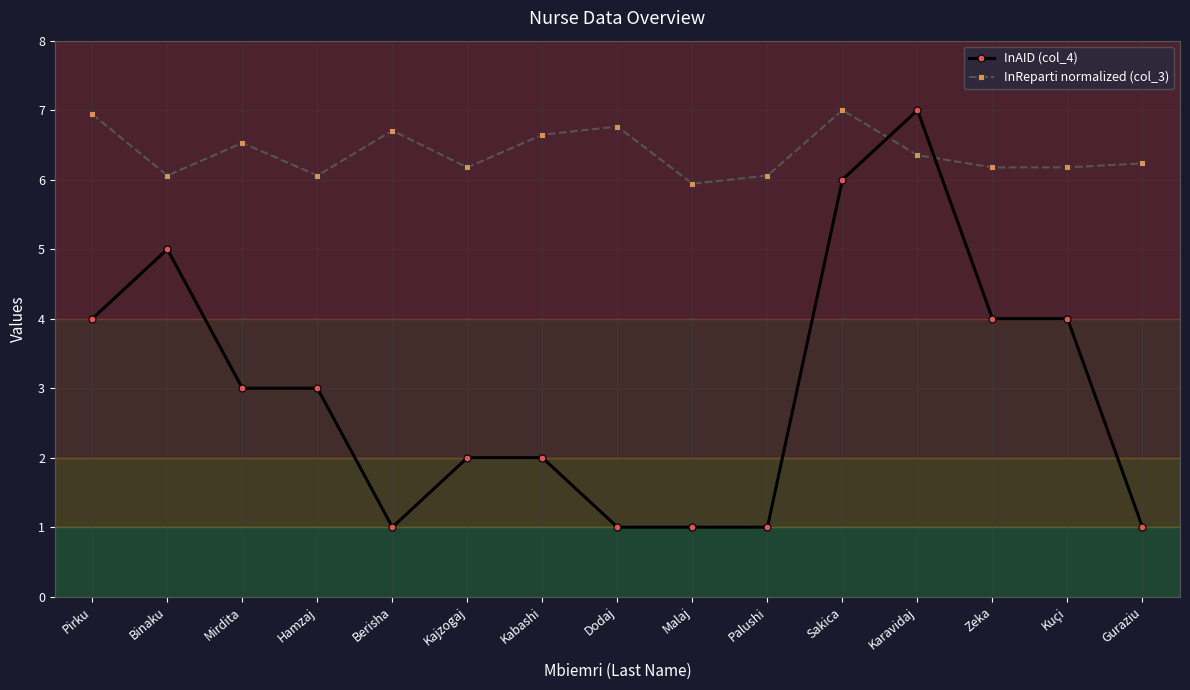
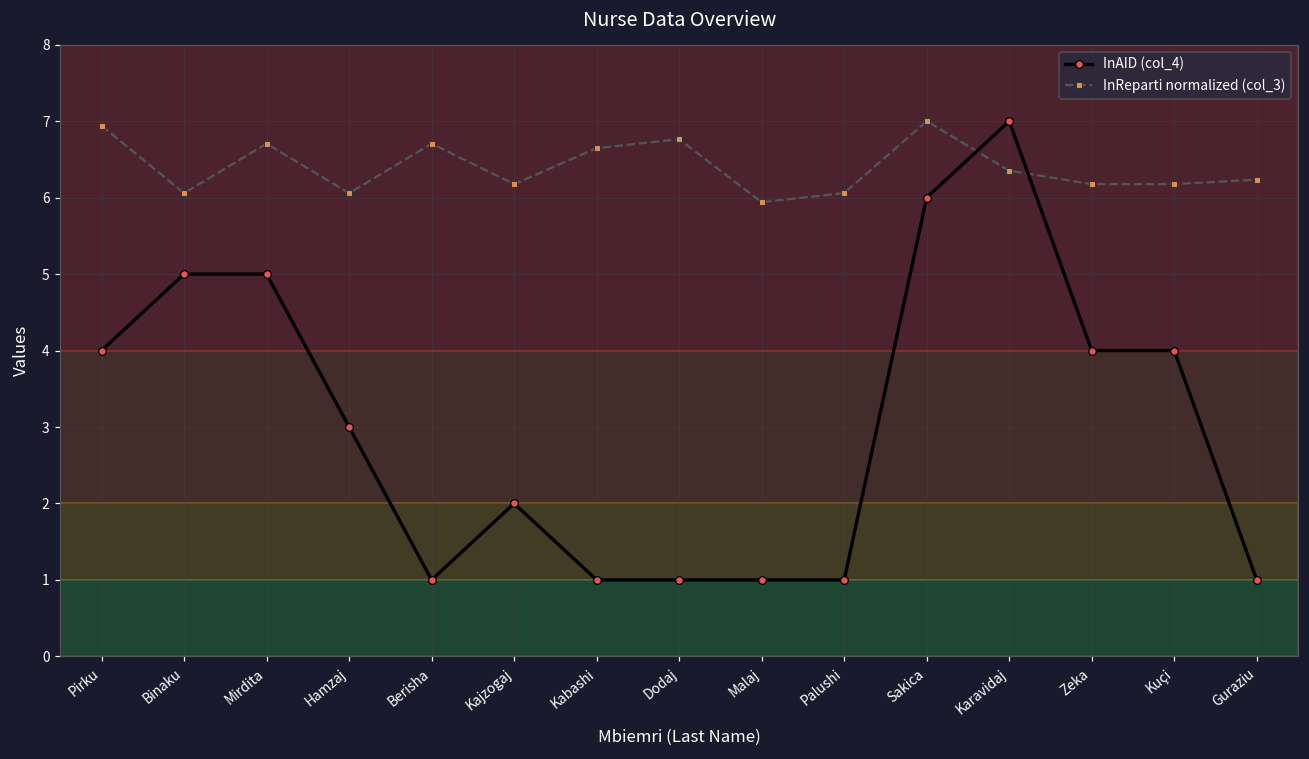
  {
    "InAID (col_4)": {
      "Pirku": 4,
      "Binaku": 5,
-     "Mirdita": 3,
+     "Mirdita": 5,
      "Hamzaj": 3,
      "Berisha": 1,
      "Kajzogaj": 2,
-     "Kabashi": 2,
+     "Kabashi": 1,
      "Dodaj": 1,
      "Malaj": 1,
      "Palushi": 1,
      "Sakica": 6,
      "Karavidaj": 7,
      "Zeka": 4,
      "Kuçi": 4,
      "Guraziu": 1
    },
    "InReparti normalized (col_3)": {
      "Pirku": 6.9,
      "Binaku": 6.1,
-     "Mirdita": 6.5,
+     "Mirdita": 6.7,
      "Hamzaj": 6.1,
      "Berisha": 6.7,
      "Kajzogaj": 6.2,
      "Kabashi": 6.6,
      "Dodaj": 6.8,
      "Malaj": 5.9,
      "Palushi": 6.1,
      "Sakica": 7.0,
      "Karavidaj": 6.4,
      "Zeka": 6.2,
      "Kuçi": 6.2,
      "Guraziu": 6.2
    }
  }
